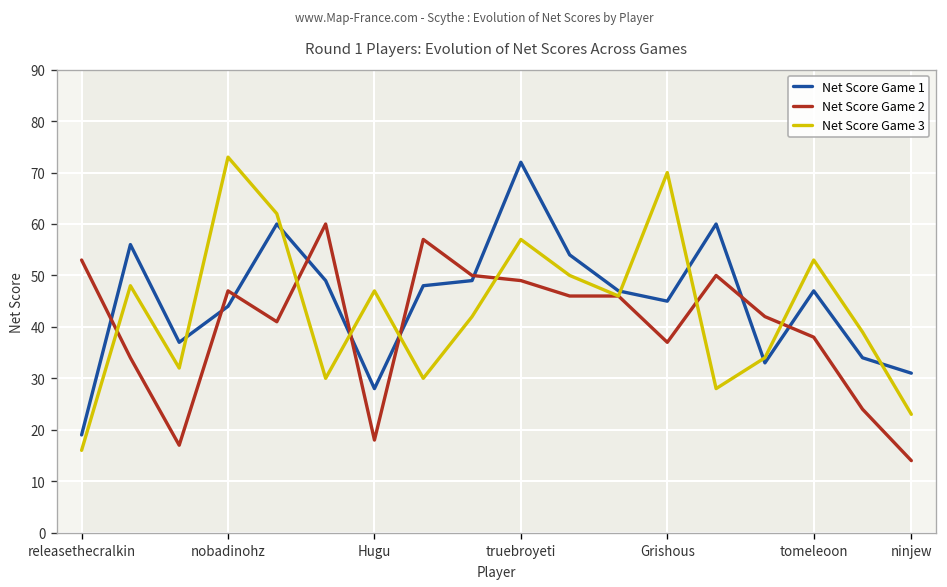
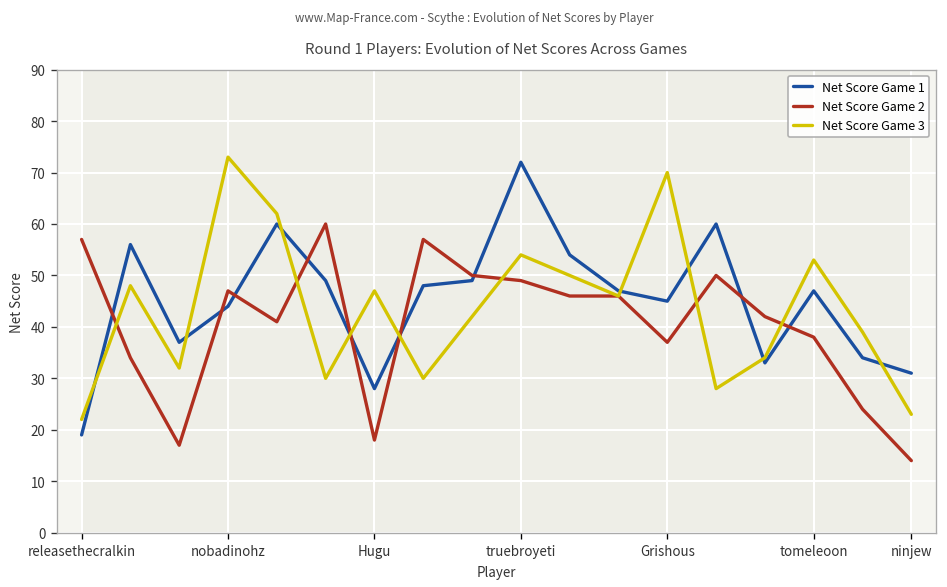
  {
    "Net Score Game 1": {
      "releasethecralkin": 19,
      "nobadinohz": 44,
      "Hugu": 28,
      "truebroyeti": 72,
      "Grishous": 45,
      "tomeleoon": 47,
      "ninjew": 31
    },
    "Net Score Game 2": {
-     "releasethecralkin": 53,
+     "releasethecralkin": 57,
      "nobadinohz": 47,
      "Hugu": 18,
      "truebroyeti": 49,
      "Grishous": 37,
      "tomeleoon": 38,
      "ninjew": 14
    },
    "Net Score Game 3": {
-     "releasethecralkin": 16,
+     "releasethecralkin": 22,
      "nobadinohz": 73,
      "Hugu": 47,
-     "truebroyeti": 57,
+     "truebroyeti": 54,
      "Grishous": 70,
      "tomeleoon": 53,
      "ninjew": 23
    }
  }
